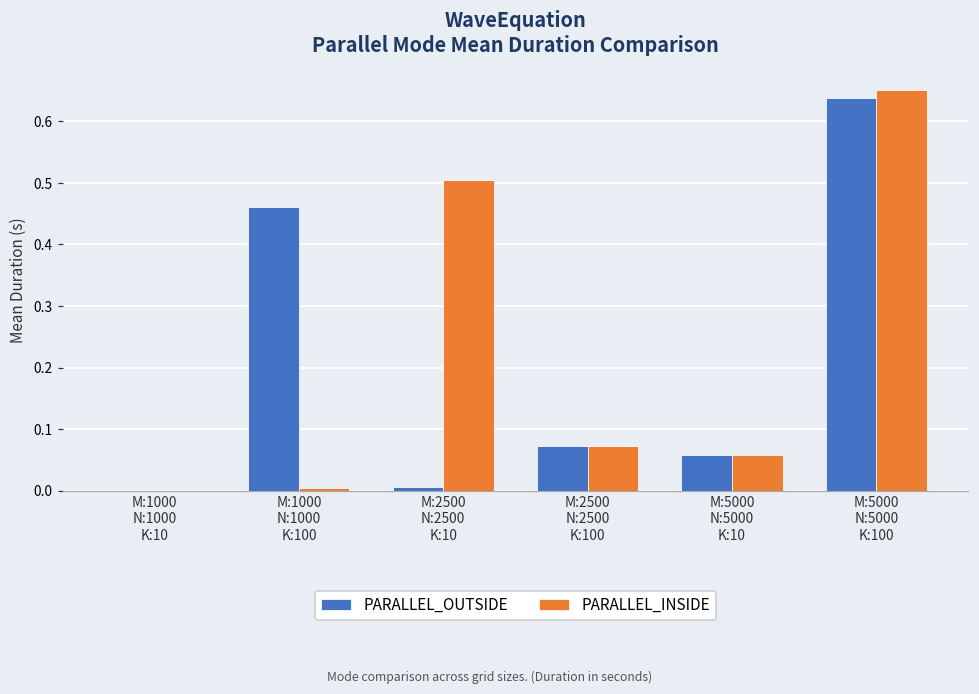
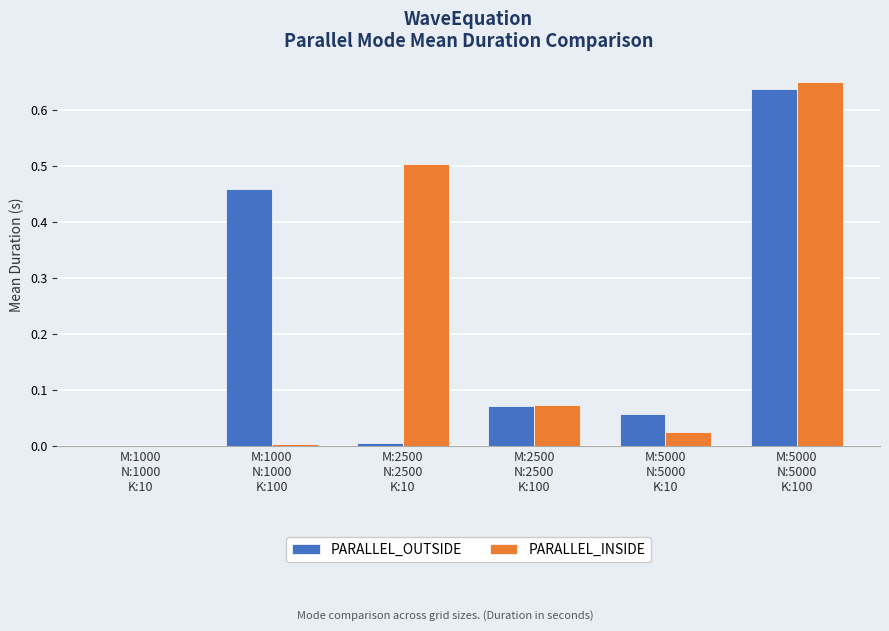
  {
    "PARALLEL_OUTSIDE": {
      "M:1000 N:1000 K:100": 0.46,
      "M:2500 N:2500 K:10": 0.01,
      "M:2500 N:2500 K:100": 0.07,
      "M:5000 N:5000 K:10": 0.06,
      "M:5000 N:5000 K:100": 0.64
    },
    "PARALLEL_INSIDE": {
      "M:2500 N:2500 K:10": 0.50,
      "M:2500 N:2500 K:100": 0.07,
-     "M:5000 N:5000 K:10": 0.06,
+     "M:5000 N:5000 K:10": 0.03,
      "M:5000 N:5000 K:100": 0.65
    }
  }
